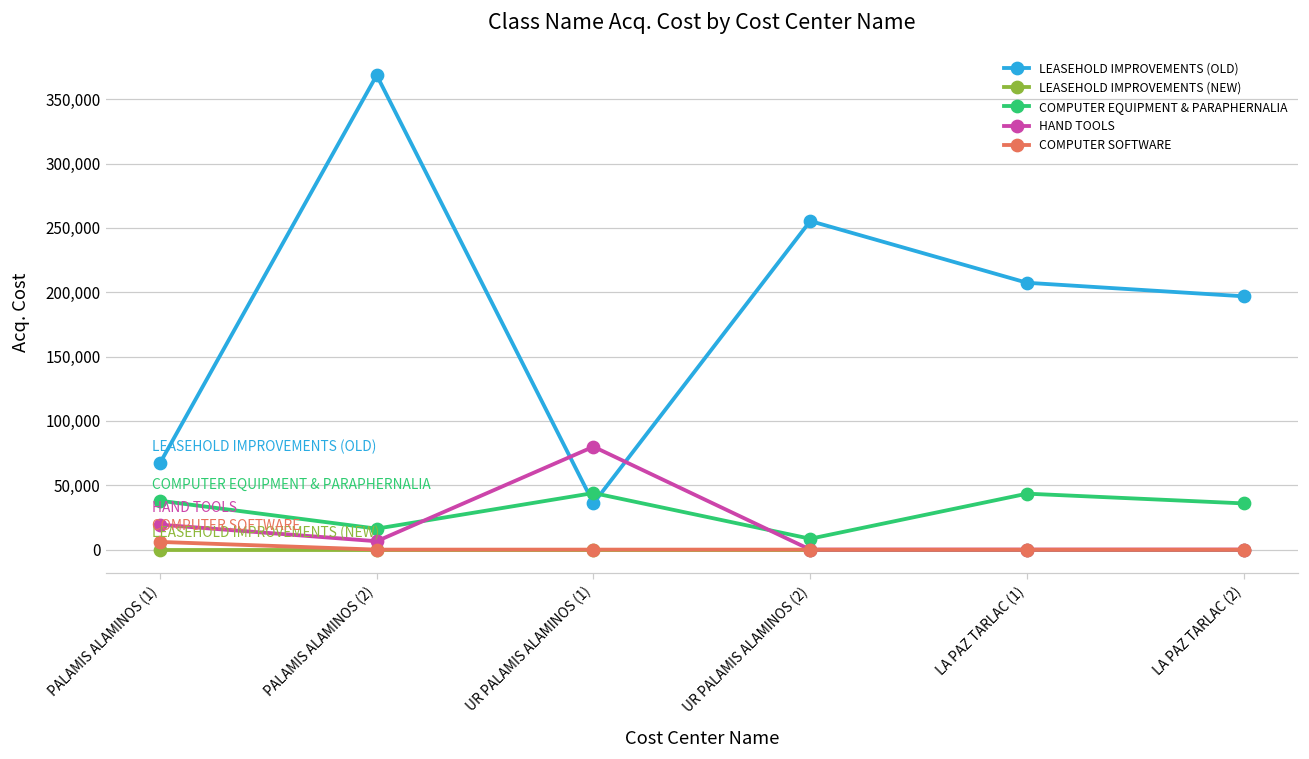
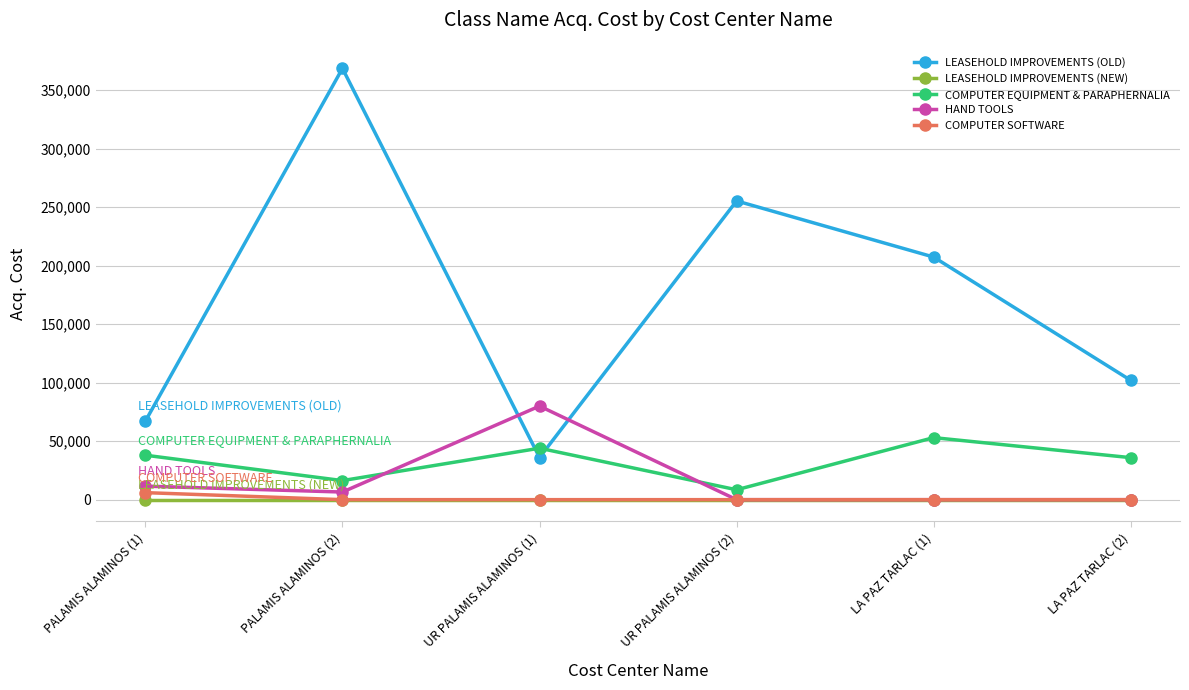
  {
    "LEASEHOLD IMPROVEMENTS (OLD)": {
      "PALAMIS ALAMINOS (1)": "67,000",
      "PALAMIS ALAMINOS (2)": "369,000",
      "UR PALAMIS ALAMINOS (1)": "36,000",
      "UR PALAMIS ALAMINOS (2)": "255,000",
      "LA PAZ TARLAC (1)": "207,000",
-     "LA PAZ TARLAC (2)": "197,000"
+     "LA PAZ TARLAC (2)": "102,000"
    },
    "LEASEHOLD IMPROVEMENTS (NEW)": {
      "PALAMIS ALAMINOS (1)": "0"
    },
    "COMPUTER EQUIPMENT & PARAPHERNALIA": {
      "PALAMIS ALAMINOS (1)": "38,000",
      "PALAMIS ALAMINOS (2)": "16,000",
      "UR PALAMIS ALAMINOS (1)": "44,000",
      "UR PALAMIS ALAMINOS (2)": "8,000",
-     "LA PAZ TARLAC (1)": "44,000",
+     "LA PAZ TARLAC (1)": "53,000",
      "LA PAZ TARLAC (2)": "36,000"
    },
    "HAND TOOLS": {
-     "PALAMIS ALAMINOS (1)": "19,000",
+     "PALAMIS ALAMINOS (1)": "12,000",
      "PALAMIS ALAMINOS (2)": "7,000",
      "UR PALAMIS ALAMINOS (1)": "80,000"
    },
    "COMPUTER SOFTWARE": {
      "PALAMIS ALAMINOS (1)": "6,000"
    }
  }
